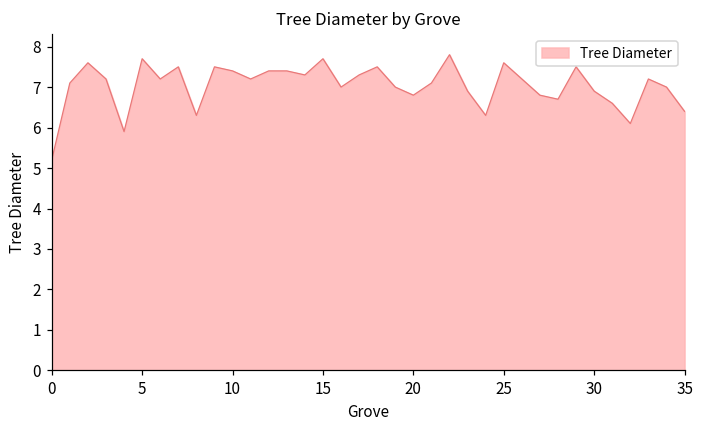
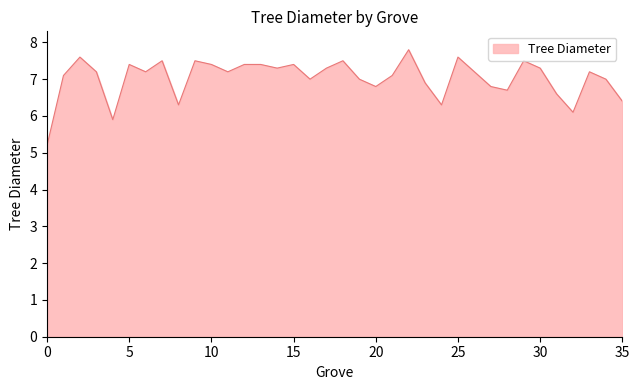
  {
    "0": 5.2,
-   "5": 7.7,
+   "5": 7.4,
    "10": 7.4,
-   "15": 7.7,
+   "15": 7.4,
    "20": 6.8,
    "25": 7.6,
-   "30": 6.9,
+   "30": 7.3,
    "35": 6.4
  }
